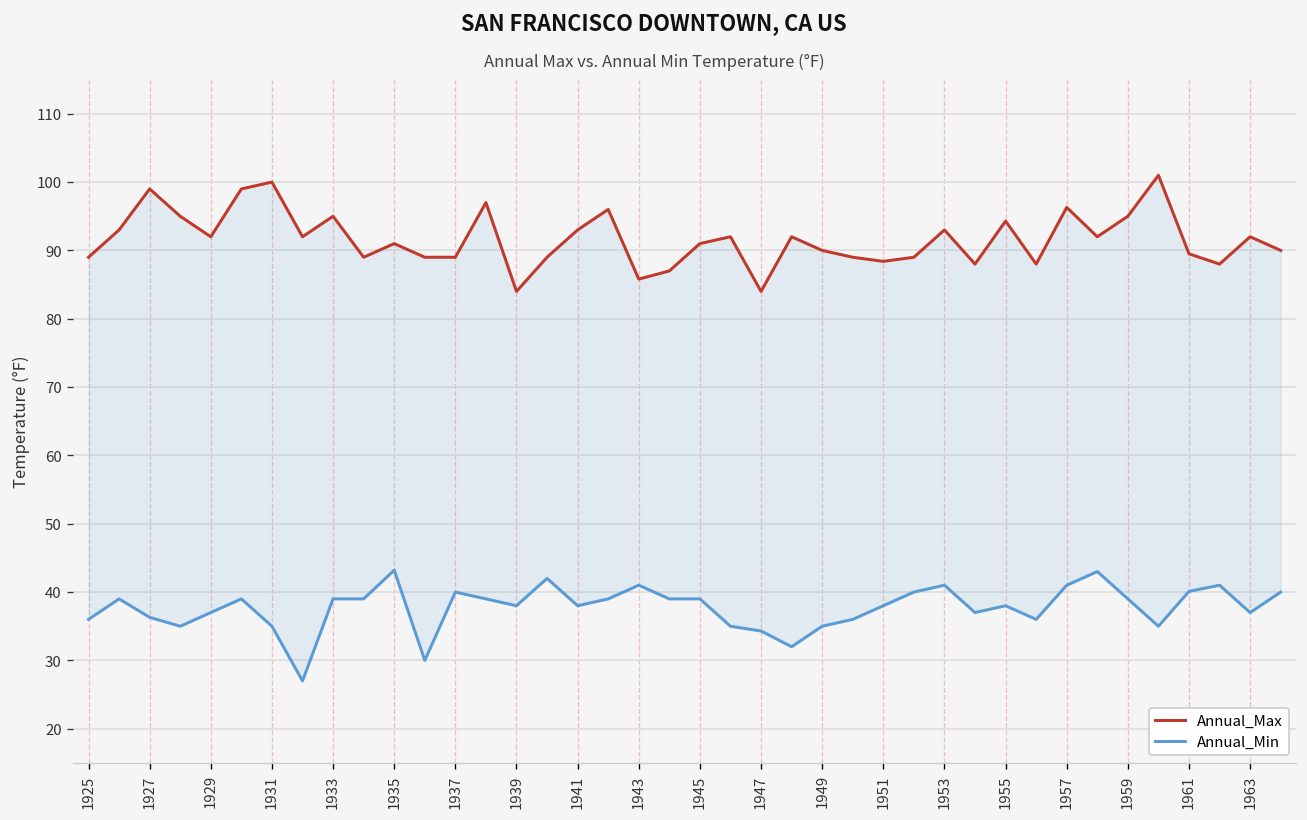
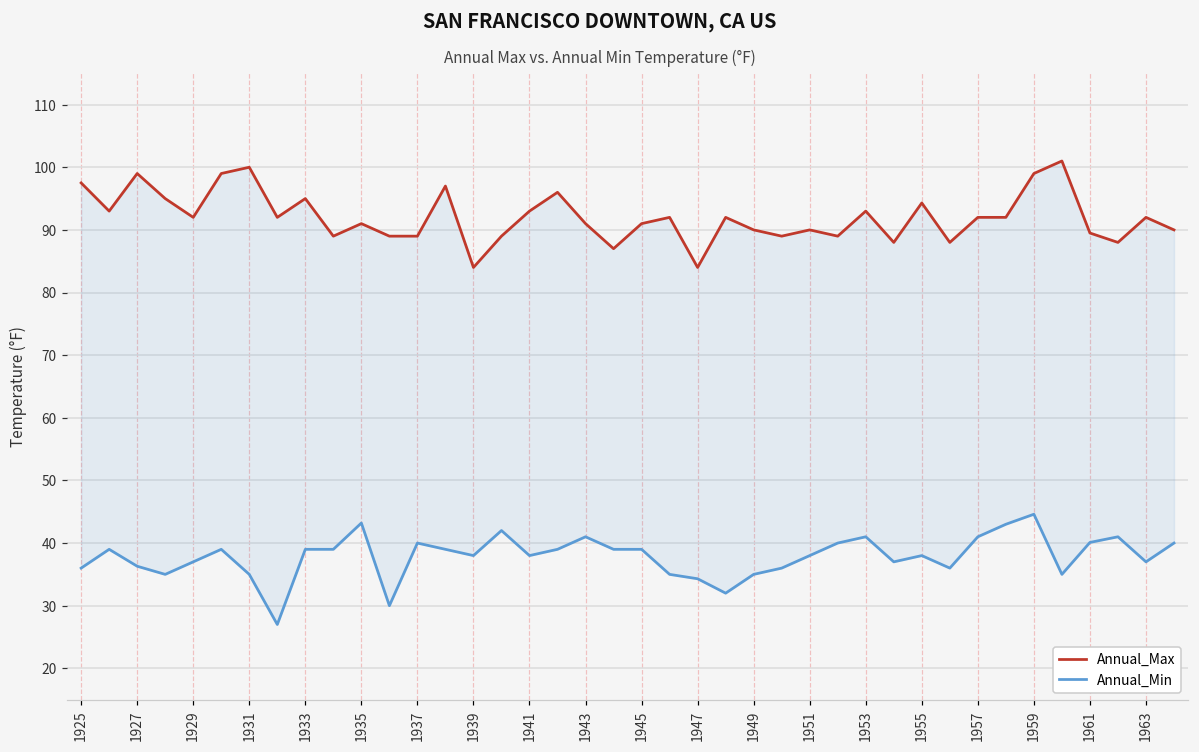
  {
    "Annual_Max": {
-     "1925": 89,
+     "1925": 98,
      "1927": 99,
      "1929": 92,
      "1931": 100,
      "1933": 95,
      "1935": 91,
      "1937": 89,
      "1939": 84,
      "1941": 93,
-     "1943": 86,
+     "1943": 91,
      "1945": 91,
      "1947": 84,
      "1949": 90,
-     "1951": 88,
+     "1951": 90,
      "1953": 93,
      "1955": 94,
-     "1957": 96,
-     "1959": 95,
+     "1957": 92,
+     "1959": 99,
      "1961": 90,
      "1963": 92
    },
    "Annual_Min": {
      "1925": 36,
      "1927": 36,
      "1929": 37,
      "1931": 35,
      "1933": 39,
      "1935": 43,
      "1937": 40,
      "1939": 38,
      "1941": 38,
      "1943": 41,
      "1945": 39,
      "1947": 34,
      "1949": 35,
      "1951": 38,
      "1953": 41,
      "1955": 38,
      "1957": 41,
-     "1959": 39,
+     "1959": 45,
      "1961": 40,
      "1963": 37
    }
  }
